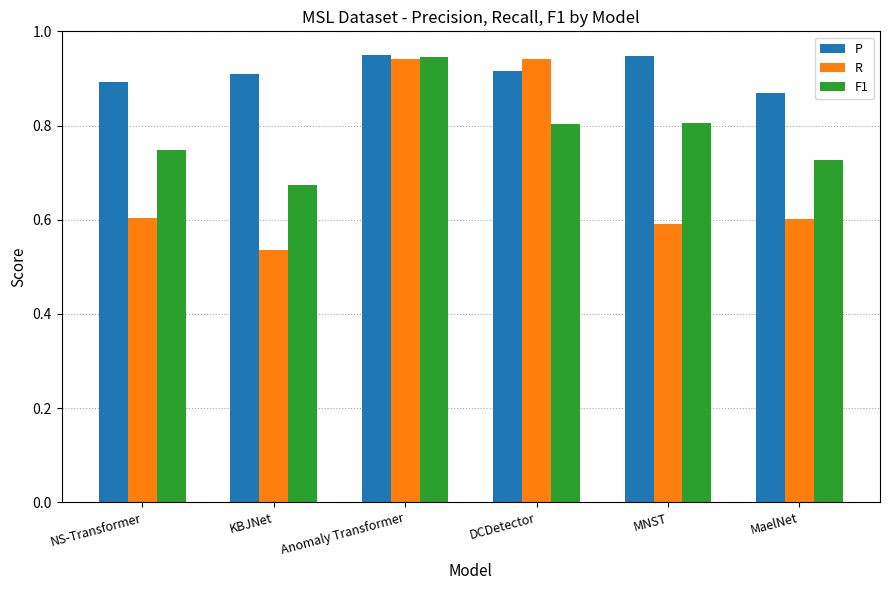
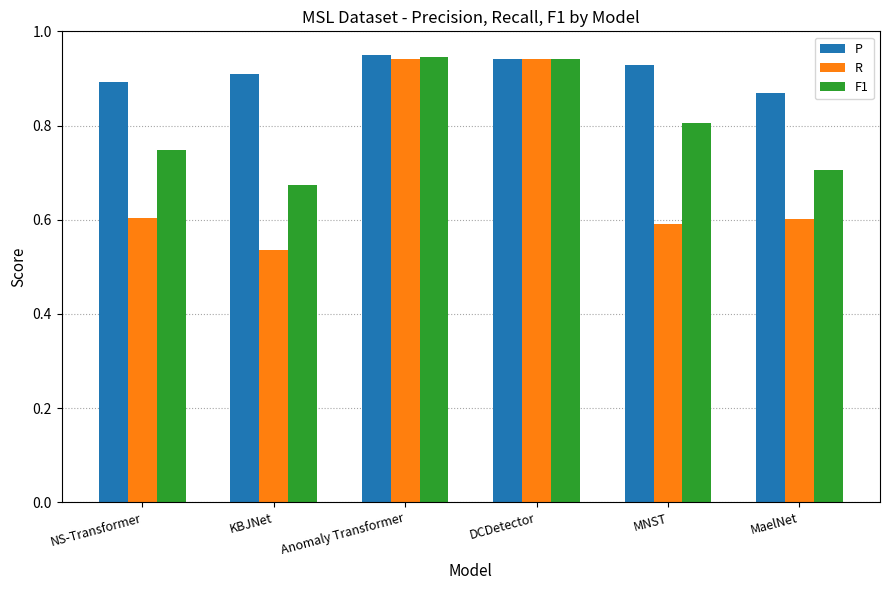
  {
    "P": {
      "NS-Transformer": 0.89,
      "KBJNet": 0.91,
      "Anomaly Transformer": 0.95,
-     "DCDetector": 0.92,
-     "MNST": 0.95,
+     "DCDetector": 0.94,
+     "MNST": 0.93,
      "MaelNet": 0.87
    },
    "R": {
      "NS-Transformer": 0.60,
      "KBJNet": 0.54,
      "Anomaly Transformer": 0.94,
      "DCDetector": 0.94,
      "MNST": 0.59,
      "MaelNet": 0.60
    },
    "F1": {
      "NS-Transformer": 0.75,
      "KBJNet": 0.67,
      "Anomaly Transformer": 0.95,
-     "DCDetector": 0.80,
+     "DCDetector": 0.94,
      "MNST": 0.80,
-     "MaelNet": 0.73
+     "MaelNet": 0.71
    }
  }
